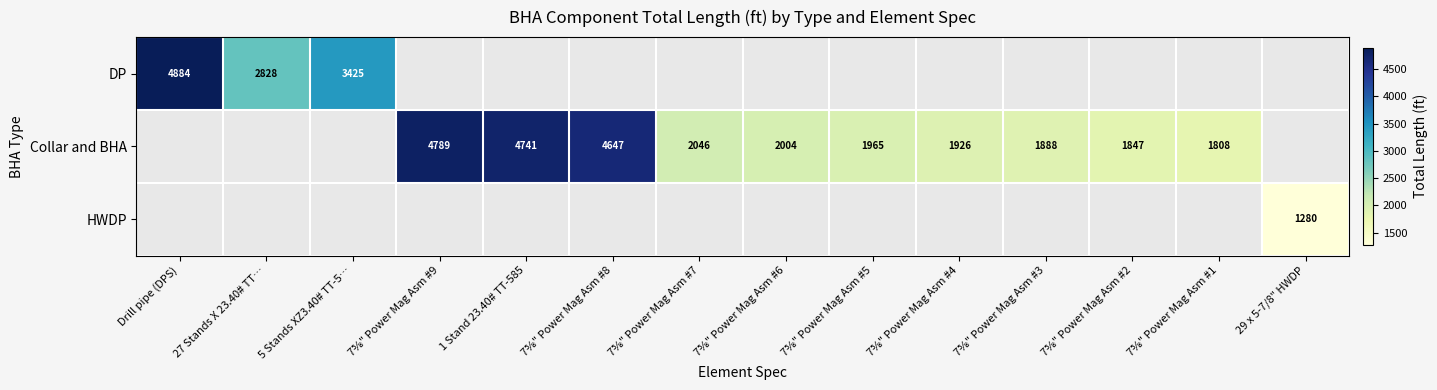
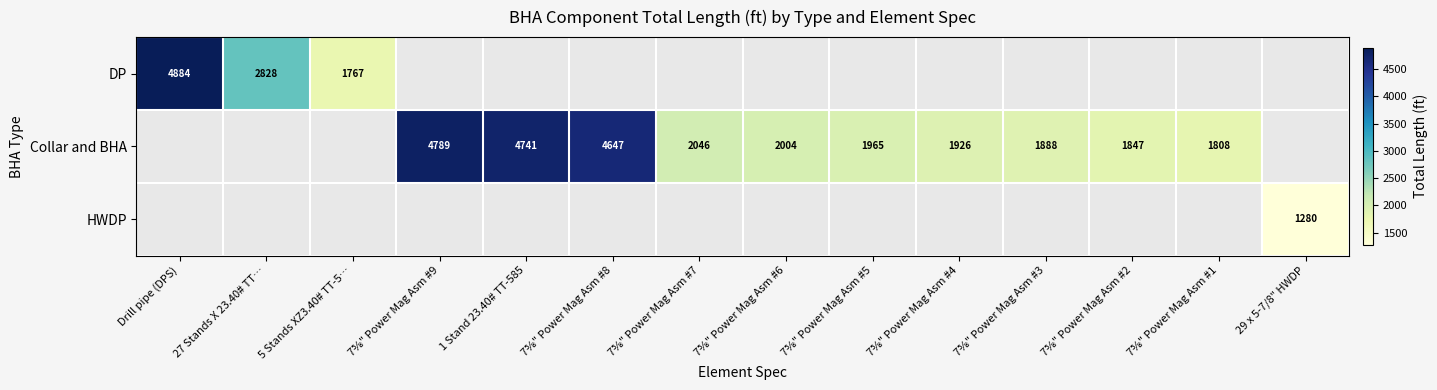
  {
    "DP": {
      "Drill pipe (DPS)": 4884,
      "27 Stands X 23.40# TT…": 2828,
-     "5 Stands XZ3.40# TT-5…": 3425
+     "5 Stands XZ3.40# TT-5…": 1767
    },
    "Collar and BHA": {
      "7⅝\" Power Mag Asm #9": 4789,
      "1 Stand 23.40# TT-585": 4741,
      "7⅝\" Power Mag Asm #8": 4647,
      "7⅝\" Power Mag Asm #7": 2046,
      "7⅝\" Power Mag Asm #6": 2004,
      "7⅝\" Power Mag Asm #5": 1965,
      "7⅝\" Power Mag Asm #4": 1926,
      "7⅝\" Power Mag Asm #3": 1888,
      "7⅝\" Power Mag Asm #2": 1847,
      "7⅝\" Power Mag Asm #1": 1808
    },
    "HWDP": {
      "29 x 5-7/8\" HWDP": 1280
    }
  }
